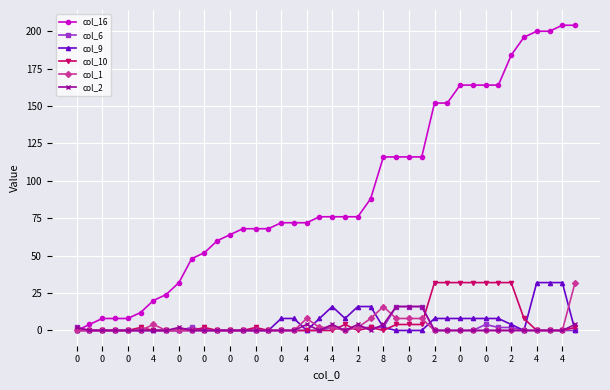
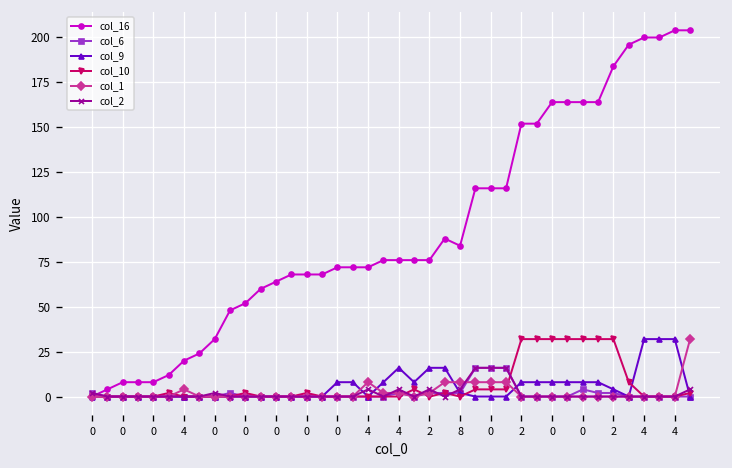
  {
    "col_16": {
-     "8": 116
+     "8": 84
    },
    "col_10": {
      "8": 0
    },
    "col_1": {
-     "8": 16
+     "8": 8
    },
    "col_2": {
      "8": 4
    }
  }
